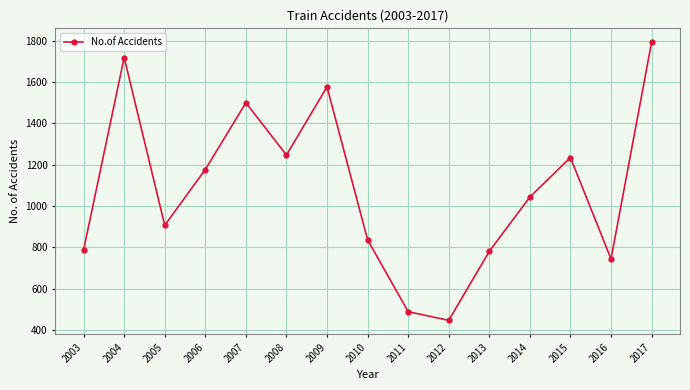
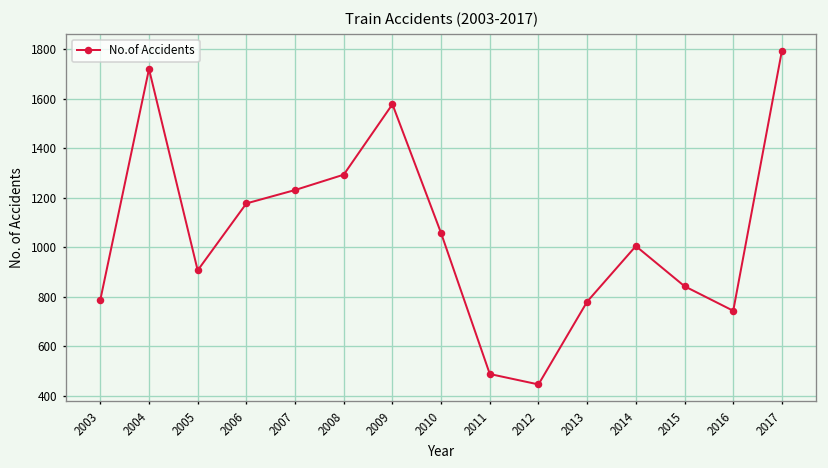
  {
    "2003": 790,
    "2004": 1720,
    "2005": 910,
    "2006": 1180,
-   "2007": 1500,
-   "2008": 1250,
+   "2007": 1230,
+   "2008": 1290,
    "2009": 1580,
-   "2010": 840,
+   "2010": 1060,
    "2011": 490,
    "2012": 450,
    "2013": 780,
-   "2014": 1040,
-   "2015": 1240,
+   "2014": 1010,
+   "2015": 840,
    "2016": 740,
    "2017": 1790
  }
